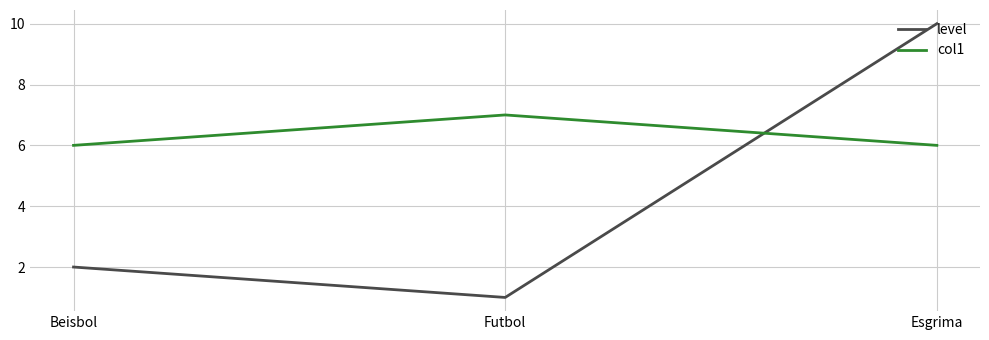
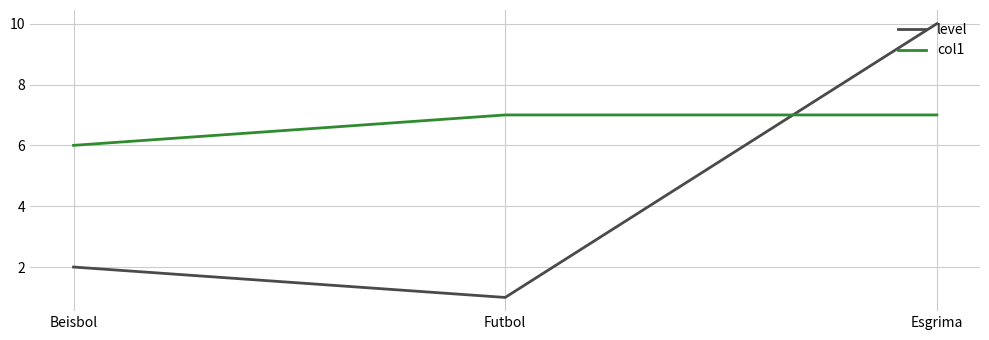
  {
    "level": {
      "Beisbol": 2,
      "Futbol": 1,
      "Esgrima": 10
    },
    "col1": {
      "Beisbol": 6,
      "Futbol": 7,
-     "Esgrima": 6
+     "Esgrima": 7
    }
  }
